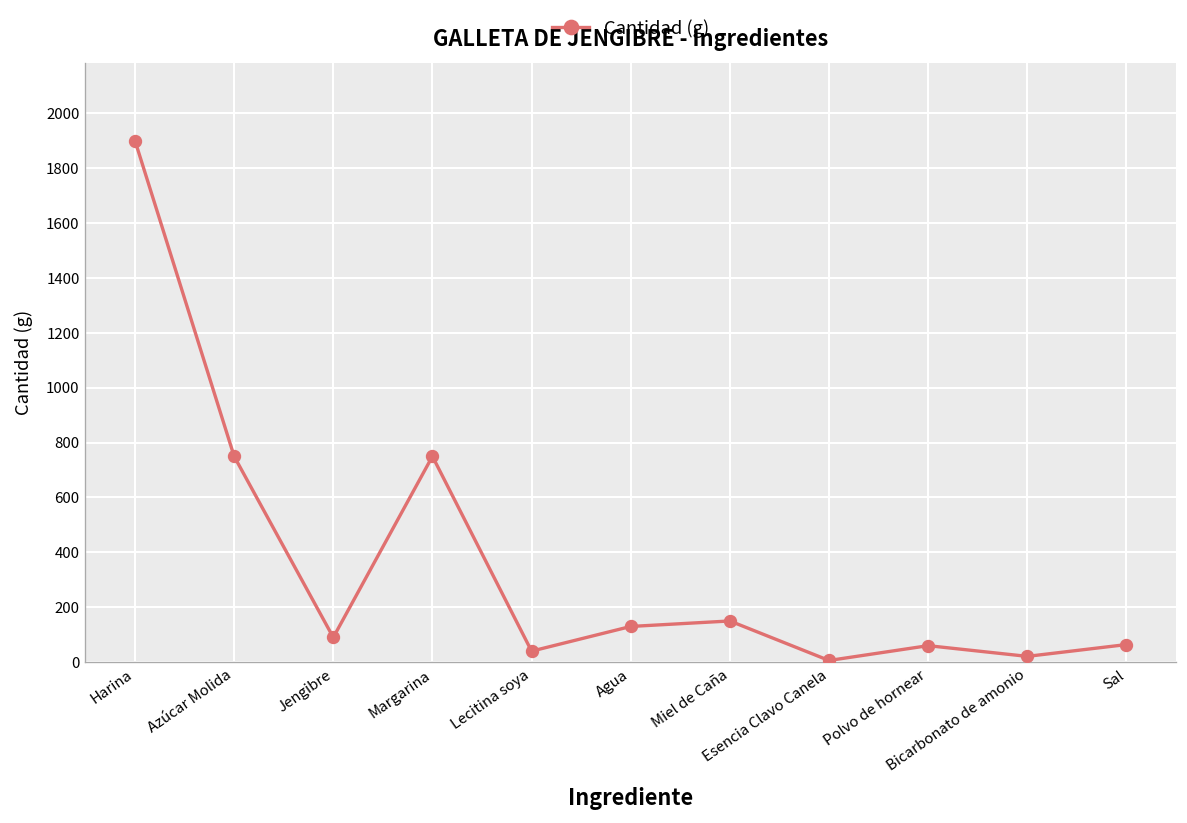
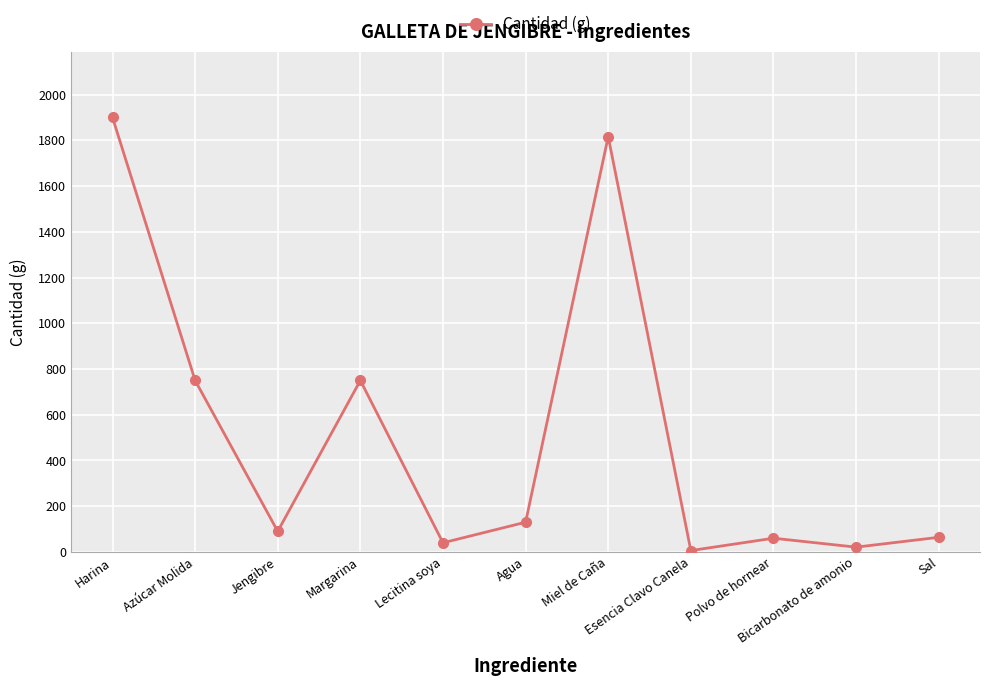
  {
    "Harina": 1900,
    "Azúcar Molida": 750,
    "Jengibre": 90,
    "Margarina": 750,
    "Lecitina soya": 40,
    "Agua": 130,
-   "Miel de Caña": 150,
+   "Miel de Caña": 1820,
    "Esencia Clavo Canela": 10,
    "Polvo de hornear": 60,
    "Bicarbonato de amonio": 20,
    "Sal": 60
  }
